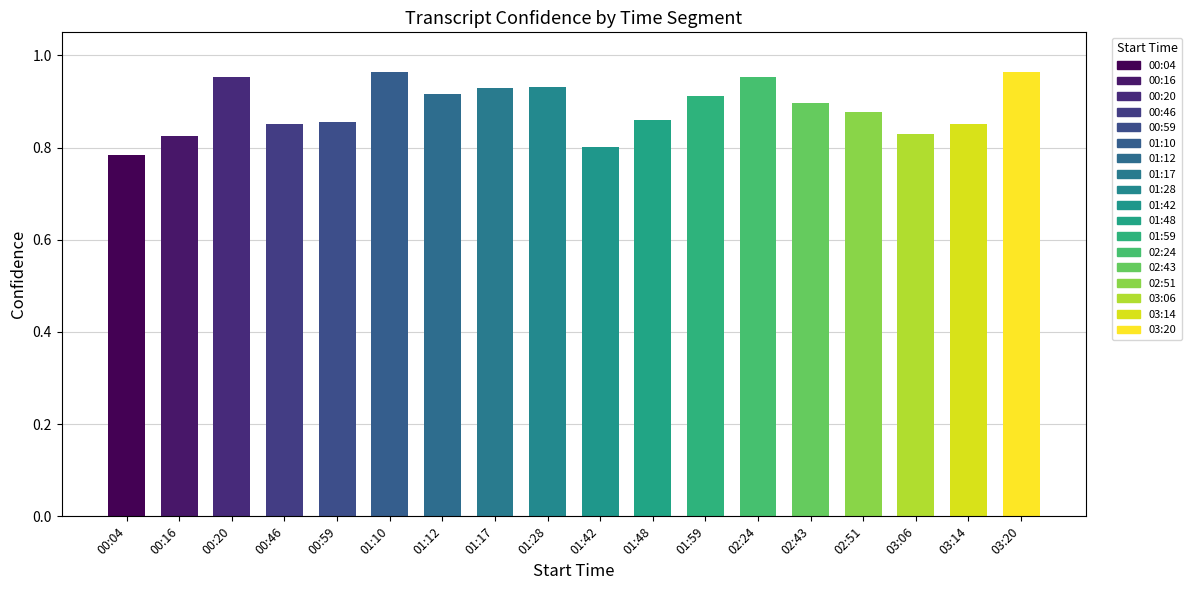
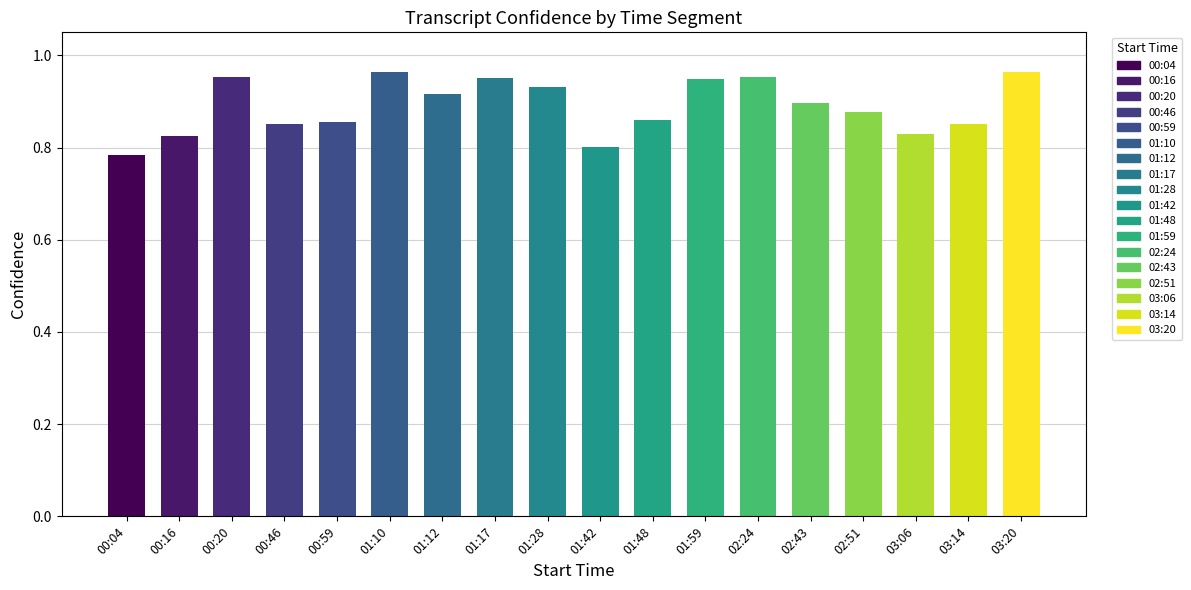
  {
    "00:04": 0.78,
    "00:16": 0.82,
    "00:20": 0.95,
    "00:46": 0.85,
    "00:59": 0.86,
    "01:10": 0.96,
    "01:12": 0.92,
-   "01:17": 0.93,
+   "01:17": 0.95,
    "01:28": 0.93,
    "01:42": 0.80,
    "01:48": 0.86,
-   "01:59": 0.91,
+   "01:59": 0.95,
    "02:24": 0.95,
    "02:43": 0.90,
    "02:51": 0.88,
    "03:06": 0.83,
    "03:14": 0.85,
    "03:20": 0.96
  }
